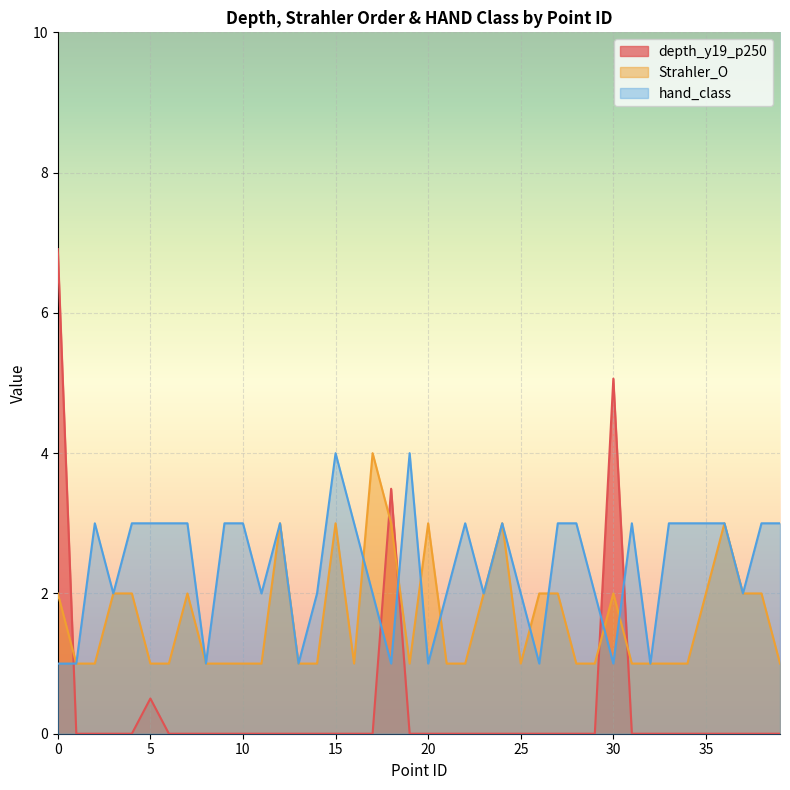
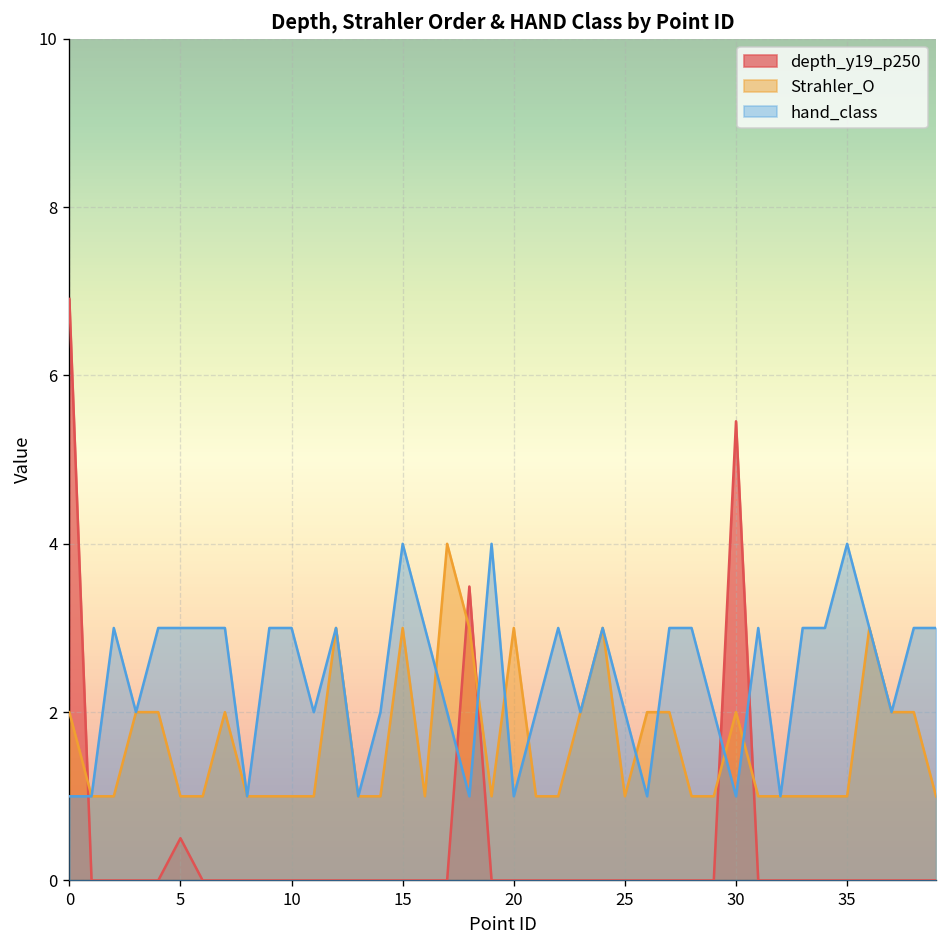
  {
    "depth_y19_p250": {
      "0": 6.9,
      "5": 0.5,
      "10": 0.0,
      "15": 0.0,
      "20": 0.0,
      "25": 0.0,
-     "30": 5.1,
+     "30": 5.5,
      "35": 0.0
    },
    "Strahler_O": {
      "0": 2,
      "5": 1,
      "10": 1,
      "15": 3,
      "20": 3,
      "25": 1,
      "30": 2,
-     "35": 2
+     "35": 1
    },
    "hand_class": {
      "0": 1,
      "5": 3,
      "10": 3,
      "15": 4,
      "20": 1,
      "25": 2,
      "30": 1,
-     "35": 3
+     "35": 4
    }
  }
